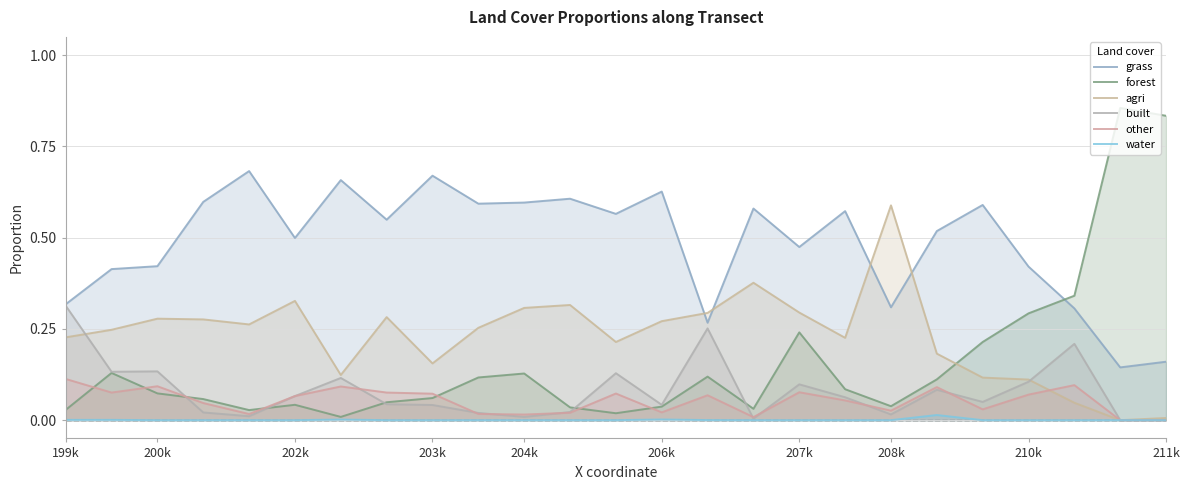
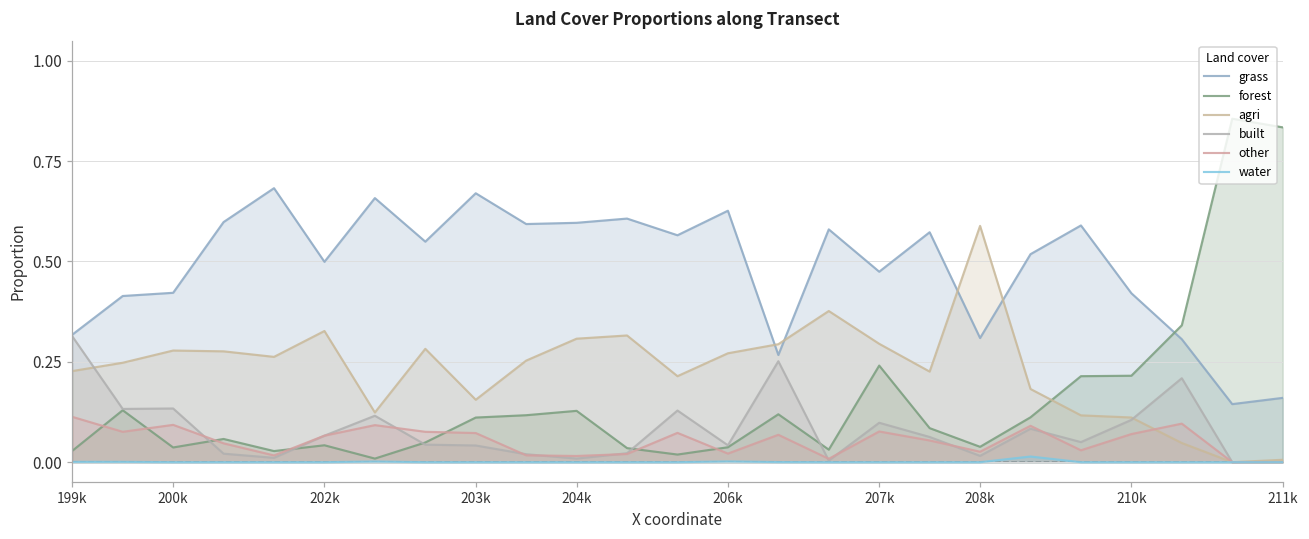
  {
    "forest": {
      "199k": 0.03,
-     "200k": 0.07,
+     "200k": 0.04,
      "202k": 0.04,
-     "203k": 0.06,
+     "203k": 0.11,
      "204k": 0.13,
      "207k": 0.24,
      "208k": 0.04,
-     "210k": 0.29,
+     "210k": 0.22,
      "211k": 0.83
    }
  }
